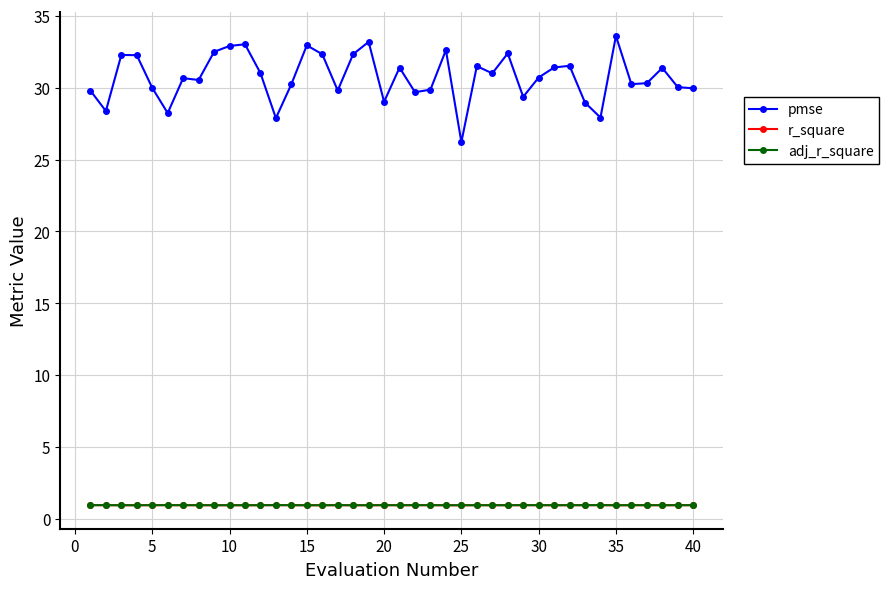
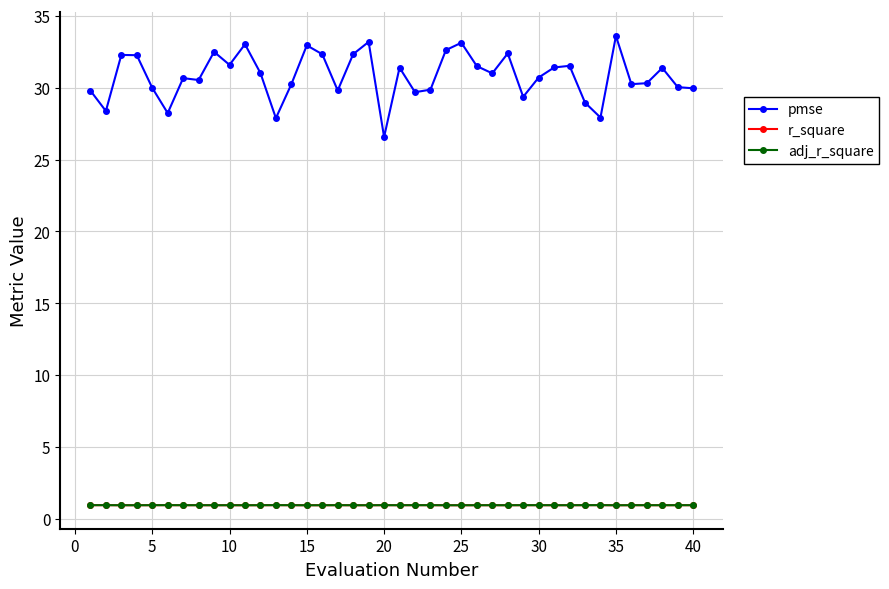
  {
    "pmse": {
      "5": 30.0,
-     "10": 32.9,
+     "10": 31.6,
      "15": 32.9,
-     "20": 29.0,
-     "25": 26.2,
+     "20": 26.6,
+     "25": 33.1,
      "30": 30.7,
      "35": 33.6,
      "40": 30.0
    },
    "adj_r_square": {
      "5": 1.0,
      "10": 1.0,
      "15": 1.0,
      "20": 1.0,
      "25": 1.0,
      "30": 1.0,
      "35": 1.0,
      "40": 1.0
    }
  }
